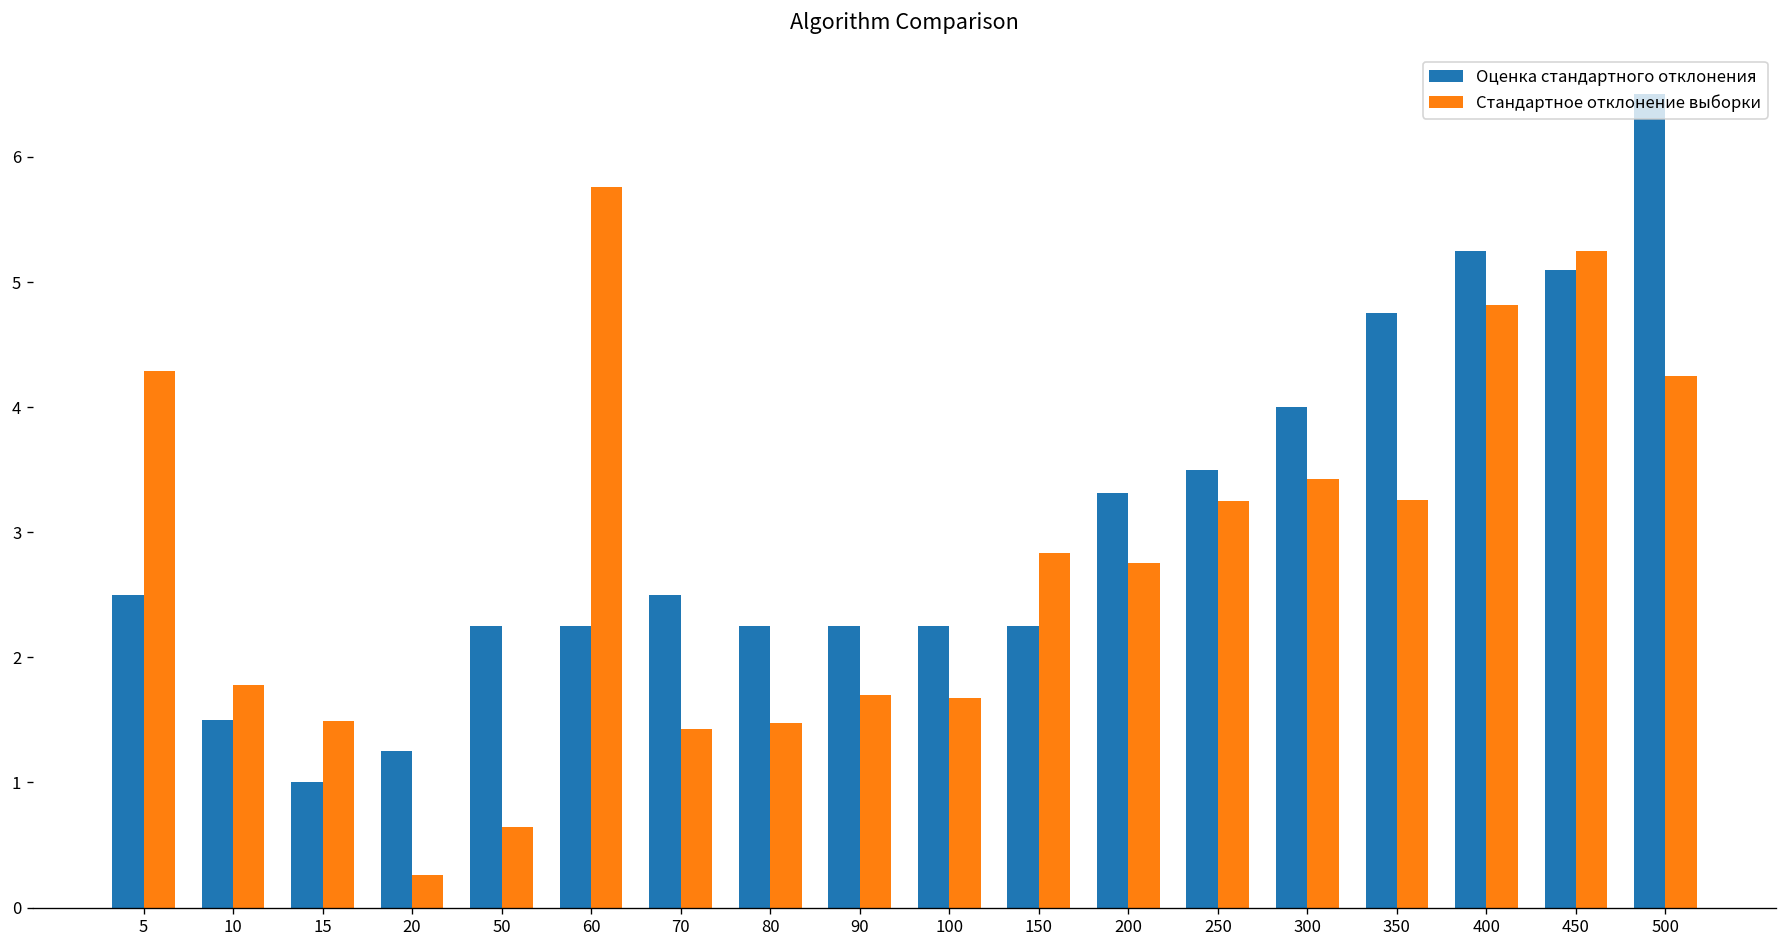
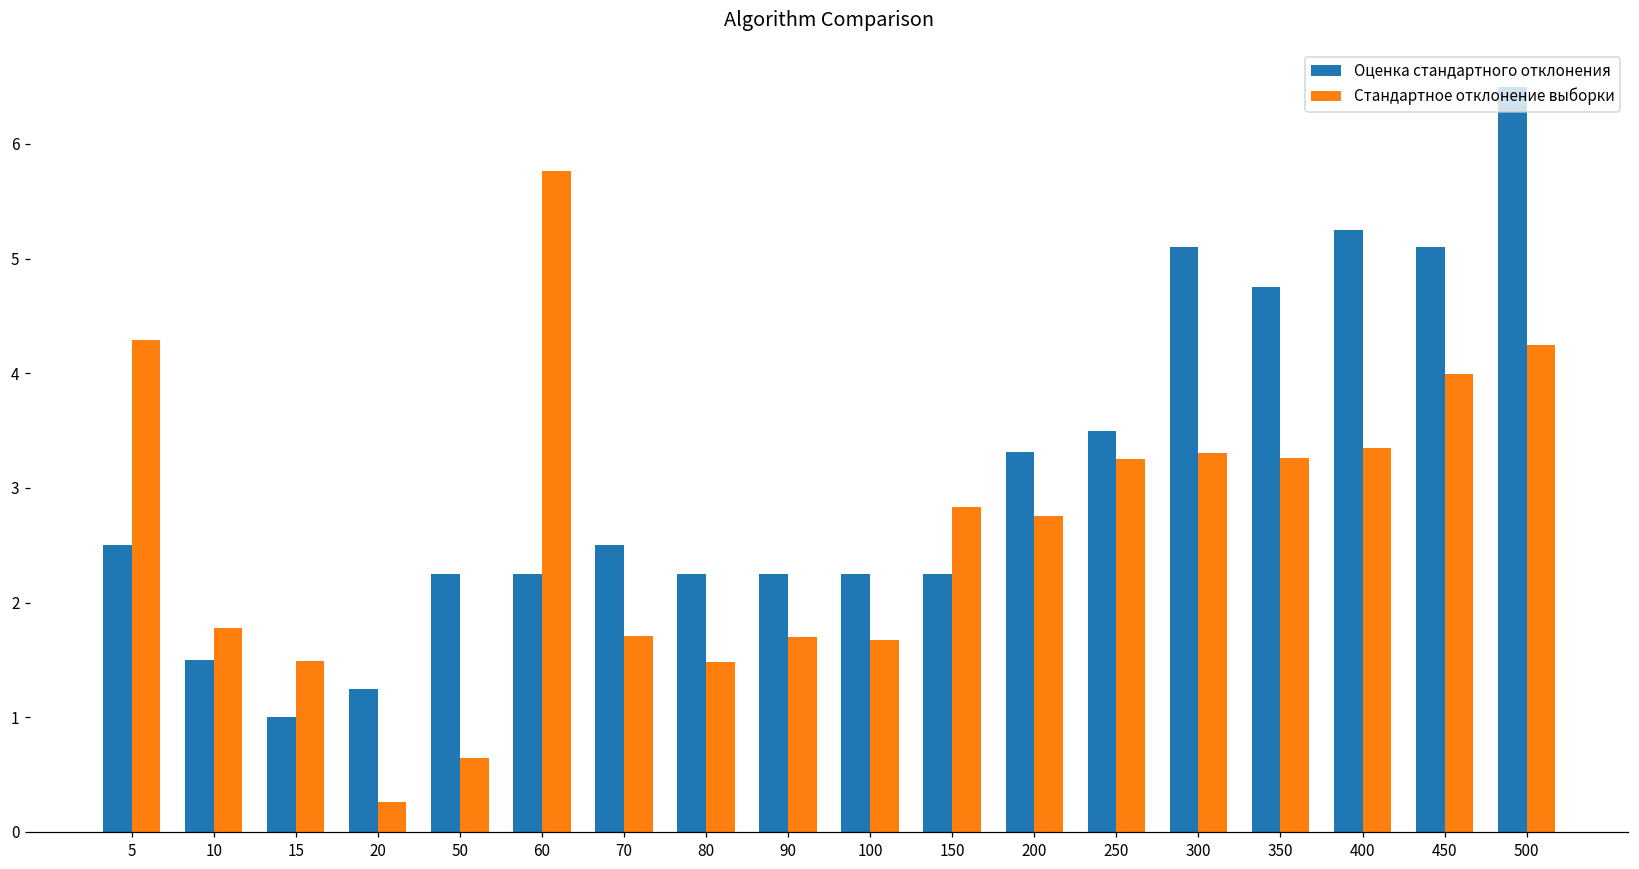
  {
    "Оценка стандартного отклонения": {
      "5": 2.5,
      "10": 1.5,
      "15": 1.0,
      "20": 1.25,
      "50": 2.25,
      "60": 2.25,
      "70": 2.5,
      "80": 2.25,
      "90": 2.25,
      "100": 2.25,
      "150": 2.25,
      "200": 3.3,
      "250": 3.5,
-     "300": 4.0,
+     "300": 5.1,
      "350": 4.75,
      "400": 5.25,
      "450": 5.1
    },
    "Стандартное отклонение выборки": {
      "5": 4.29,
      "10": 1.78,
      "15": 1.49,
      "20": 0.26,
      "50": 0.64,
      "60": 5.76,
-     "70": 1.42,
+     "70": 1.71,
      "80": 1.48,
      "90": 1.70,
      "100": 1.67,
      "150": 2.84,
      "200": 2.75,
      "250": 3.25,
-     "300": 3.42,
+     "300": 3.31,
      "350": 3.26,
-     "400": 4.82,
-     "450": 5.25,
+     "400": 3.35,
+     "450": 3.99,
      "500": 4.25
    }
  }
